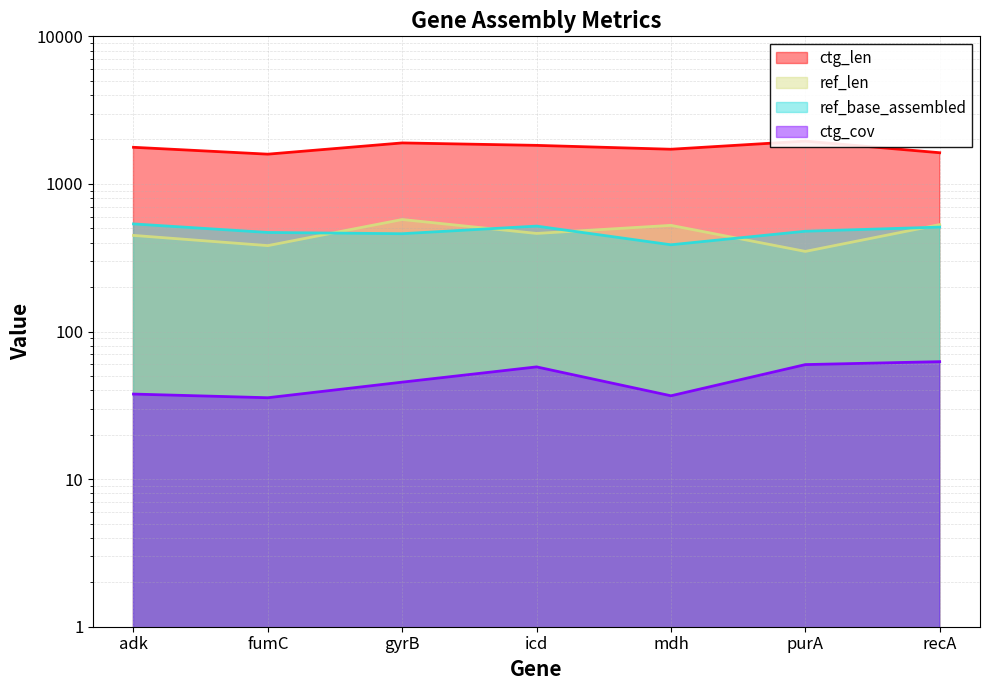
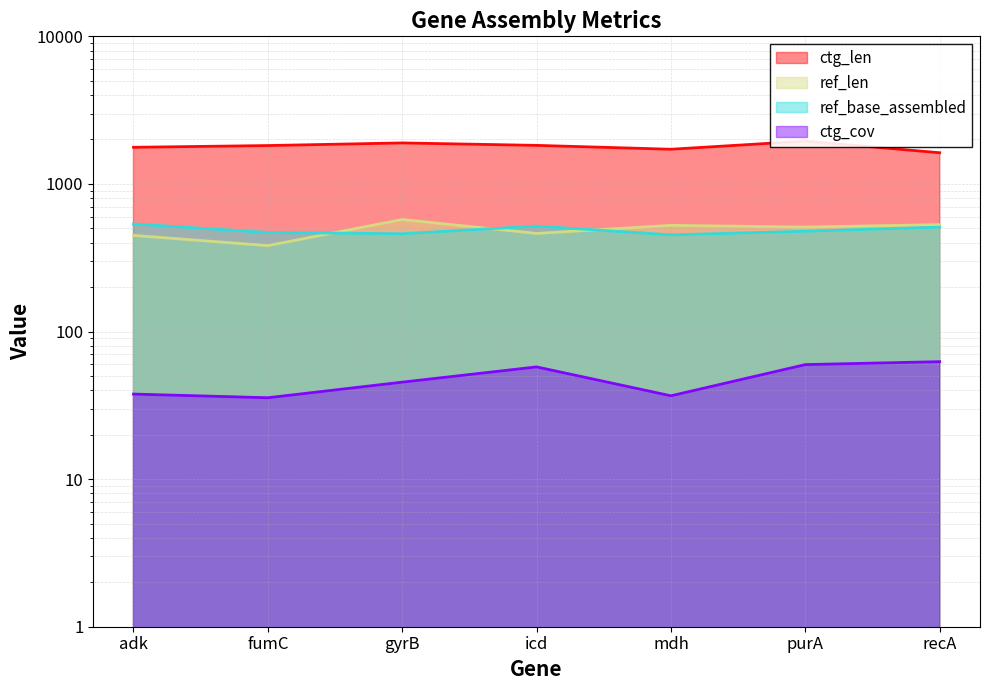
  {
    "ctg_len": {
      "adk": 1800,
-     "fumC": 1600,
+     "fumC": 1800,
      "gyrB": 1900,
      "icd": 1800,
      "mdh": 1700,
      "recA": 1600
    },
    "ref_len": {
      "adk": 450,
      "fumC": 380,
      "gyrB": 570,
      "icd": 460,
      "mdh": 520,
-     "purA": 350
+     "purA": 510
    },
    "ref_base_assembled": {
      "adk": 540,
      "fumC": 470,
      "gyrB": 460,
      "icd": 520,
-     "mdh": 390,
+     "mdh": 450,
      "purA": 480
    },
    "ctg_cov": {
      "adk": 38,
      "fumC": 36,
      "gyrB": 45,
      "icd": 58,
      "mdh": 37,
      "purA": 60,
      "recA": 63
    }
  }
